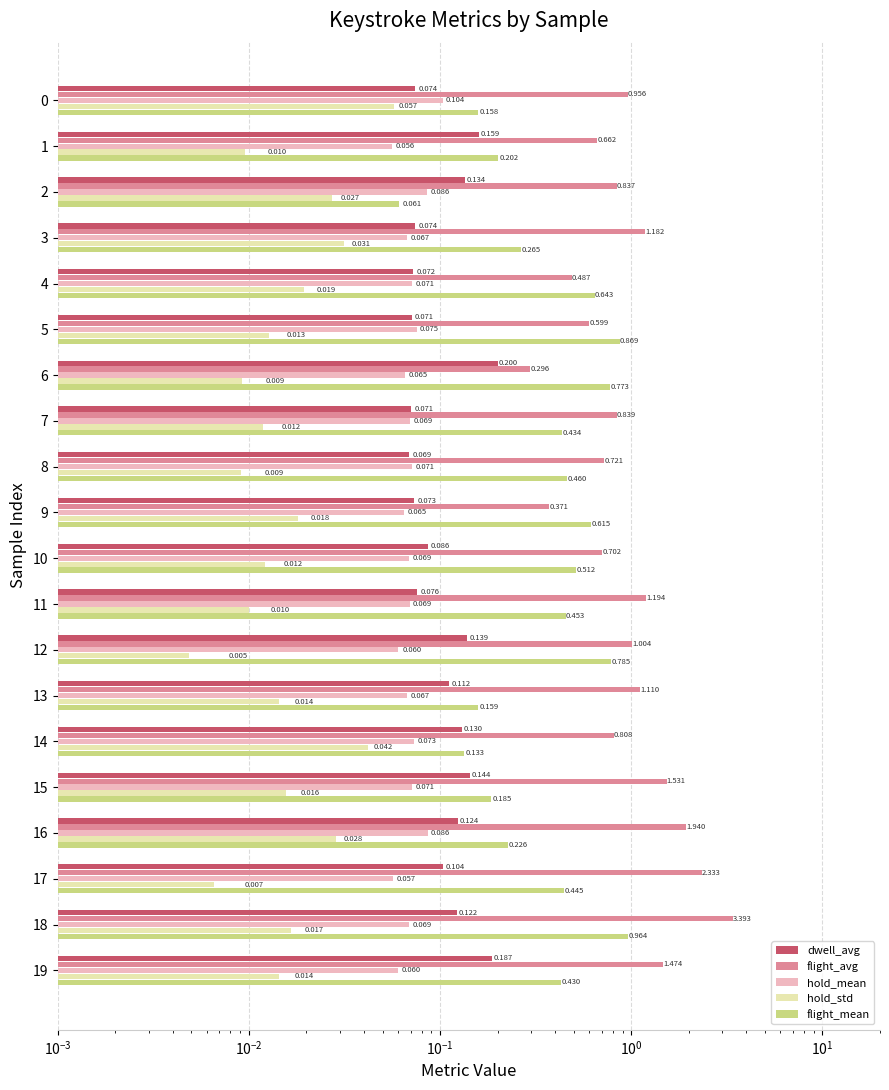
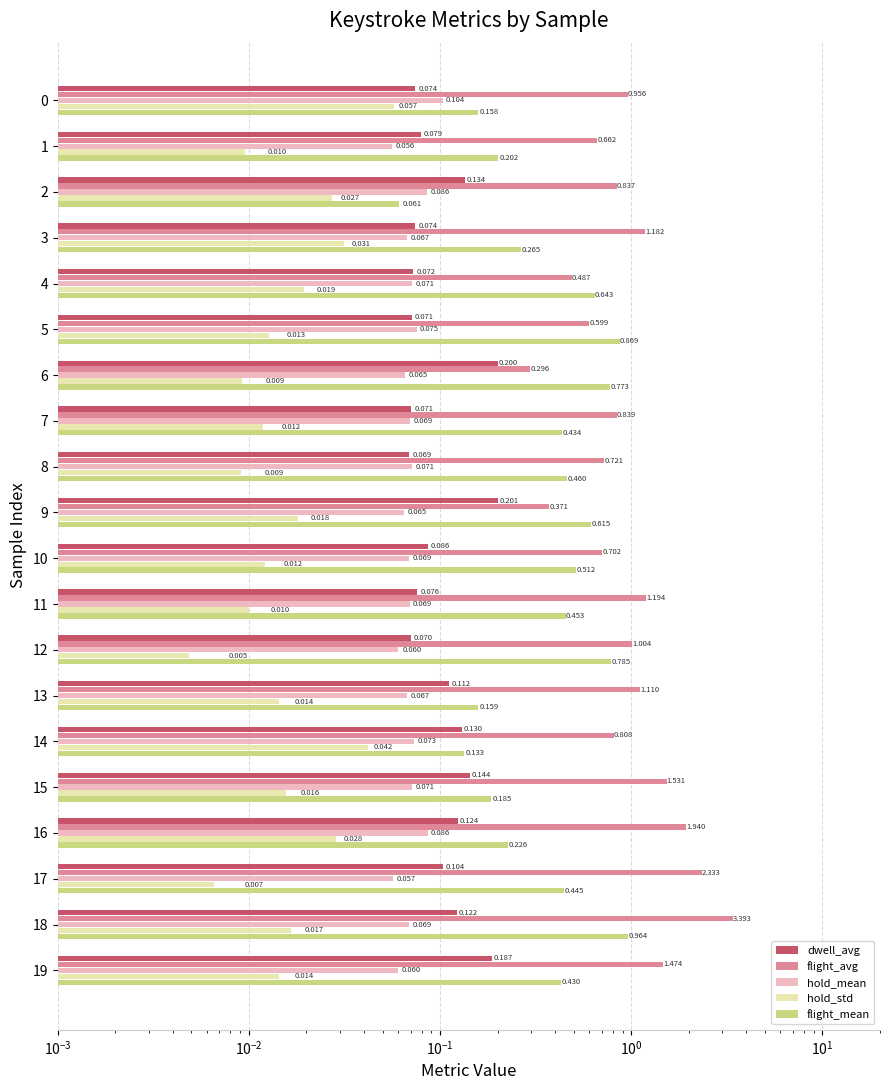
  {
    "dwell_avg": {
      "0": 0.074,
-     "1": 0.159,
+     "1": 0.079,
      "2": 0.134,
      "3": 0.074,
      "4": 0.072,
      "5": 0.071,
      "6": 0.200,
      "7": 0.071,
      "8": 0.069,
-     "9": 0.073,
+     "9": 0.201,
      "10": 0.086,
      "11": 0.076,
-     "12": 0.139,
+     "12": 0.070,
      "13": 0.112,
      "14": 0.130,
      "15": 0.144,
      "16": 0.124,
      "17": 0.104,
      "18": 0.122,
      "19": 0.187
    },
    "flight_avg": {
      "0": 0.956,
      "1": 0.662,
      "2": 0.837,
      "3": 1.182,
      "4": 0.487,
      "5": 0.599,
      "6": 0.296,
      "7": 0.839,
      "8": 0.721,
      "9": 0.371,
      "10": 0.702,
      "11": 1.194,
      "12": 1.004,
      "13": 1.110,
      "14": 0.808,
      "15": 1.531,
      "16": 1.940,
      "17": 2.333,
      "18": 3.393,
      "19": 1.474
    }
  }
